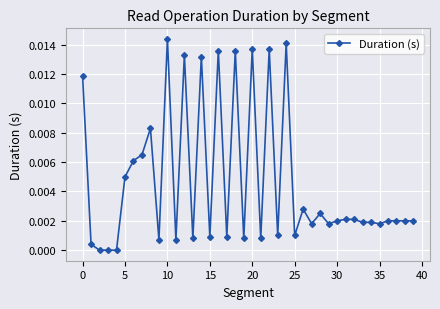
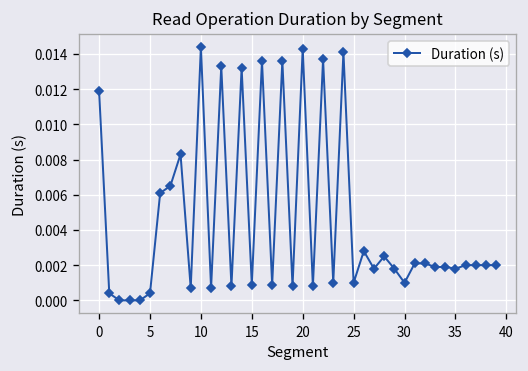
  {
    "0": 0.0119,
-   "5": 0.0050,
+   "5": 0.0004,
    "10": 0.0144,
    "15": 0.0009,
-   "20": 0.0137,
+   "20": 0.0143,
    "25": 0.0010,
-   "30": 0.002,
+   "30": 0.001,
    "35": 0.0018
  }
